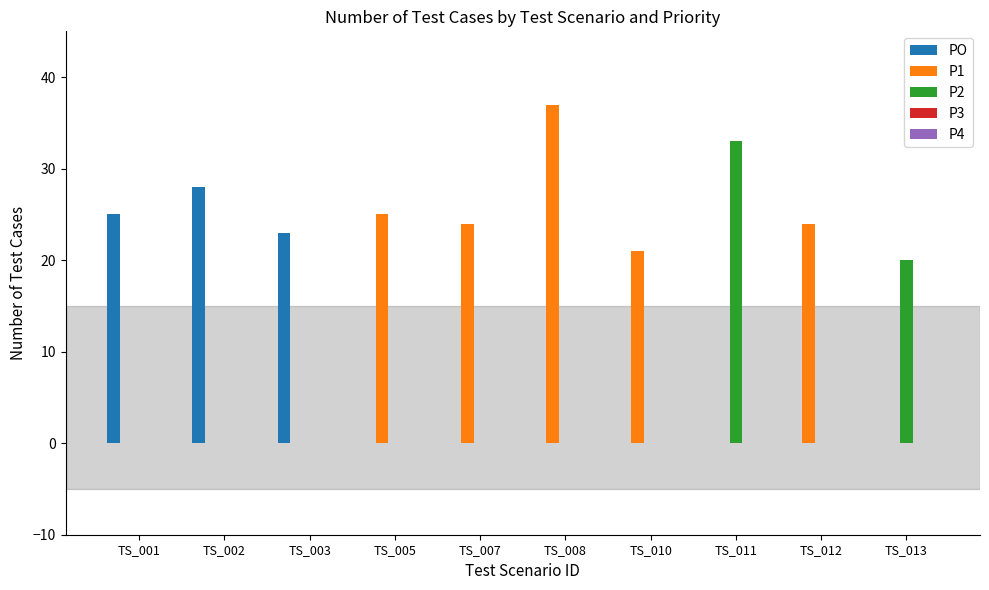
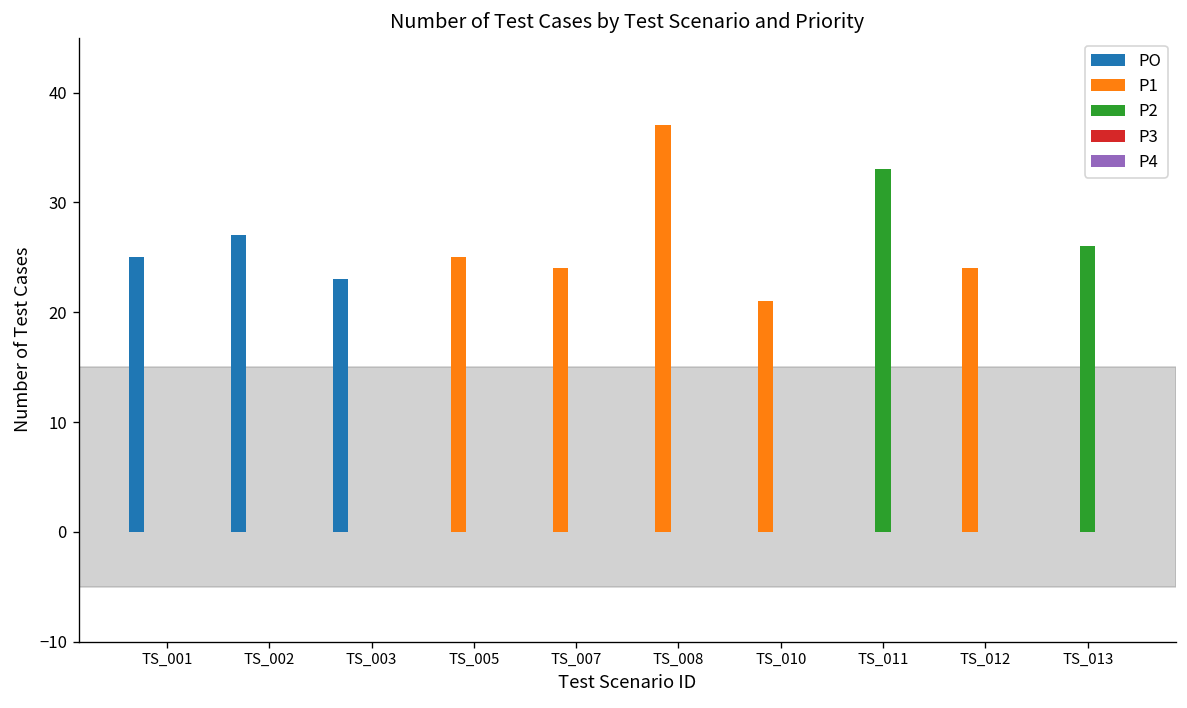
  {
    "PO": {
      "TS_001": 25,
-     "TS_002": 28,
+     "TS_002": 27,
      "TS_003": 23,
      "TS_005": 0,
      "TS_007": 0,
      "TS_008": 0,
      "TS_010": 0,
      "TS_011": 0,
      "TS_012": 0,
      "TS_013": 0
    },
    "P1": {
      "TS_001": 0,
      "TS_002": 0,
      "TS_003": 0,
      "TS_005": 25,
      "TS_007": 24,
      "TS_008": 37,
      "TS_010": 21,
      "TS_011": 0,
      "TS_012": 24,
      "TS_013": 0
    },
    "P2": {
      "TS_001": 0,
      "TS_002": 0,
      "TS_003": 0,
      "TS_005": 0,
      "TS_007": 0,
      "TS_008": 0,
      "TS_010": 0,
      "TS_011": 33,
      "TS_012": 0,
-     "TS_013": 20
+     "TS_013": 26
    },
    "P3": {
      "TS_001": 0,
      "TS_002": 0,
      "TS_003": 0,
      "TS_005": 0,
      "TS_007": 0,
      "TS_008": 0,
      "TS_010": 0,
      "TS_011": 0,
      "TS_012": 0,
      "TS_013": 0
    },
    "P4": {
      "TS_001": 0,
      "TS_002": 0,
      "TS_003": 0,
      "TS_005": 0,
      "TS_007": 0,
      "TS_008": 0,
      "TS_010": 0,
      "TS_011": 0,
      "TS_012": 0,
      "TS_013": 0
    }
  }
